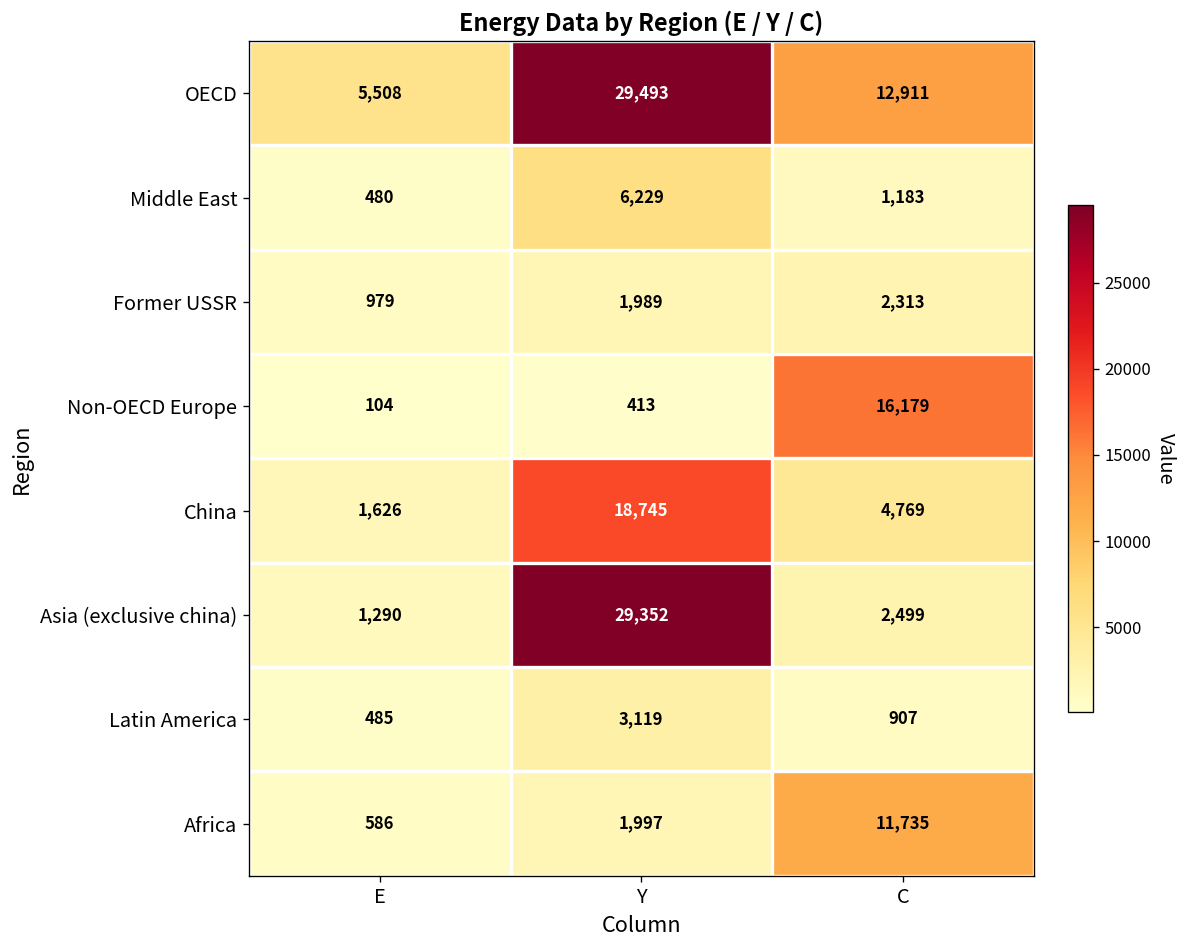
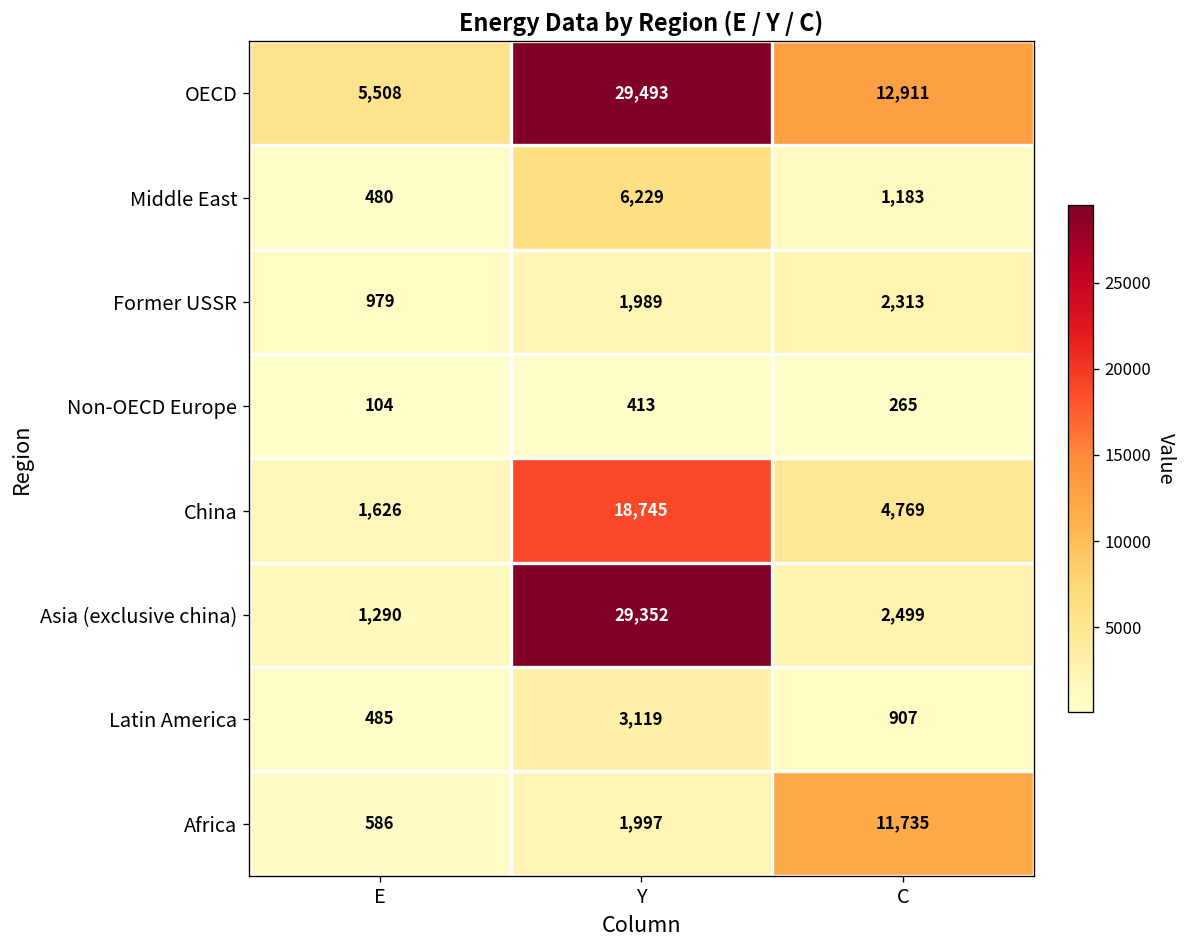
  {
    "OECD": {
      "E": "5,508",
      "Y": "29,493",
      "C": "12,911"
    },
    "Middle East": {
      "E": "480",
      "Y": "6,229",
      "C": "1,183"
    },
    "Former USSR": {
      "E": "979",
      "Y": "1,989",
      "C": "2,313"
    },
    "Non-OECD Europe": {
      "E": "104",
      "Y": "413",
-     "C": "16,179"
+     "C": "265"
    },
    "China": {
      "E": "1,626",
      "Y": "18,745",
      "C": "4,769"
    },
    "Asia (exclusive china)": {
      "E": "1,290",
      "Y": "29,352",
      "C": "2,499"
    },
    "Latin America": {
      "E": "485",
      "Y": "3,119",
      "C": "907"
    },
    "Africa": {
      "E": "586",
      "Y": "1,997",
      "C": "11,735"
    }
  }
